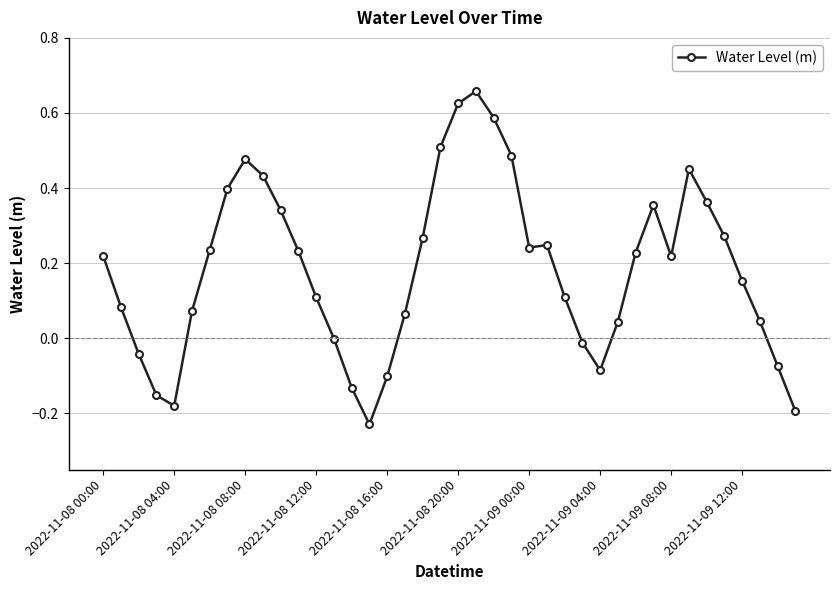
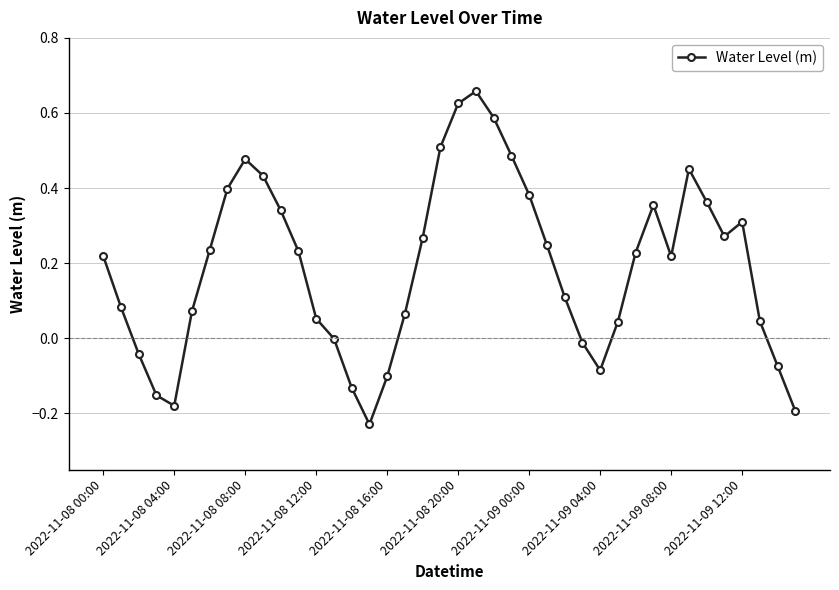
  {
    "2022-11-08 00:00": 0.22,
    "2022-11-08 04:00": -0.18,
    "2022-11-08 08:00": 0.48,
-   "2022-11-08 12:00": 0.11,
+   "2022-11-08 12:00": 0.05,
    "2022-11-08 16:00": -0.10,
    "2022-11-08 20:00": 0.63,
-   "2022-11-09 00:00": 0.24,
+   "2022-11-09 00:00": 0.38,
    "2022-11-09 04:00": -0.09,
    "2022-11-09 08:00": 0.22,
-   "2022-11-09 12:00": 0.15
+   "2022-11-09 12:00": 0.31
  }
